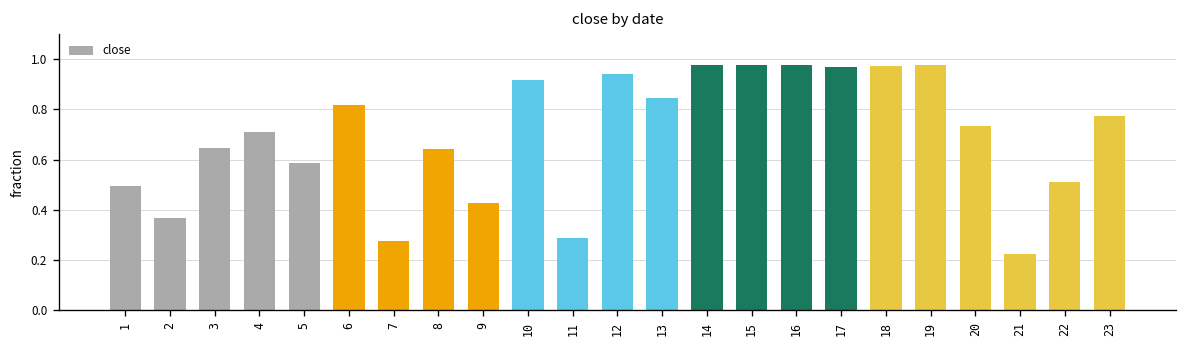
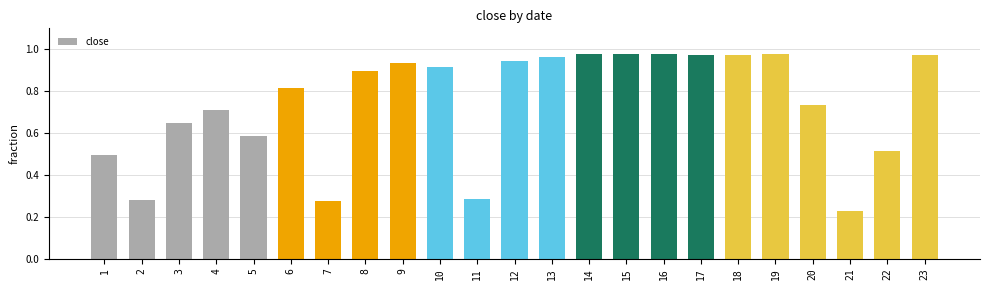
  {
    "1": 0.50,
-   "2": 0.37,
+   "2": 0.28,
    "3": 0.65,
    "4": 0.71,
    "5": 0.59,
    "6": 0.82,
    "7": 0.28,
-   "8": 0.64,
-   "9": 0.43,
+   "8": 0.90,
+   "9": 0.94,
    "10": 0.92,
    "11": 0.29,
    "12": 0.94,
-   "13": 0.84,
+   "13": 0.96,
    "14": 0.98,
    "15": 0.98,
    "16": 0.98,
    "17": 0.97,
    "18": 0.97,
    "19": 0.98,
    "20": 0.73,
    "21": 0.23,
    "22": 0.51,
-   "23": 0.77
+   "23": 0.97
  }
